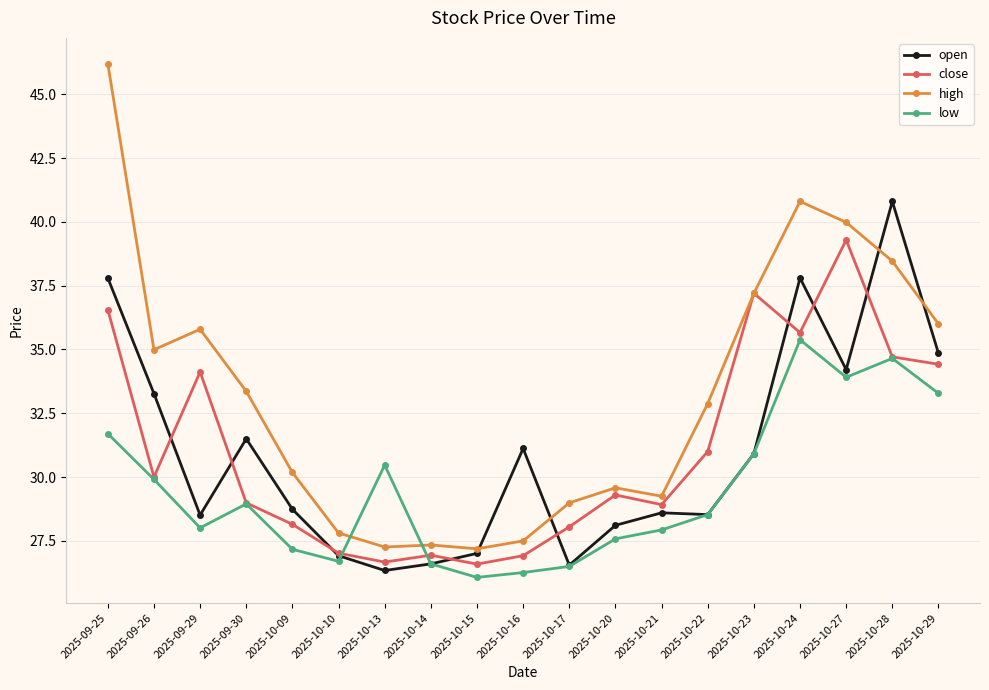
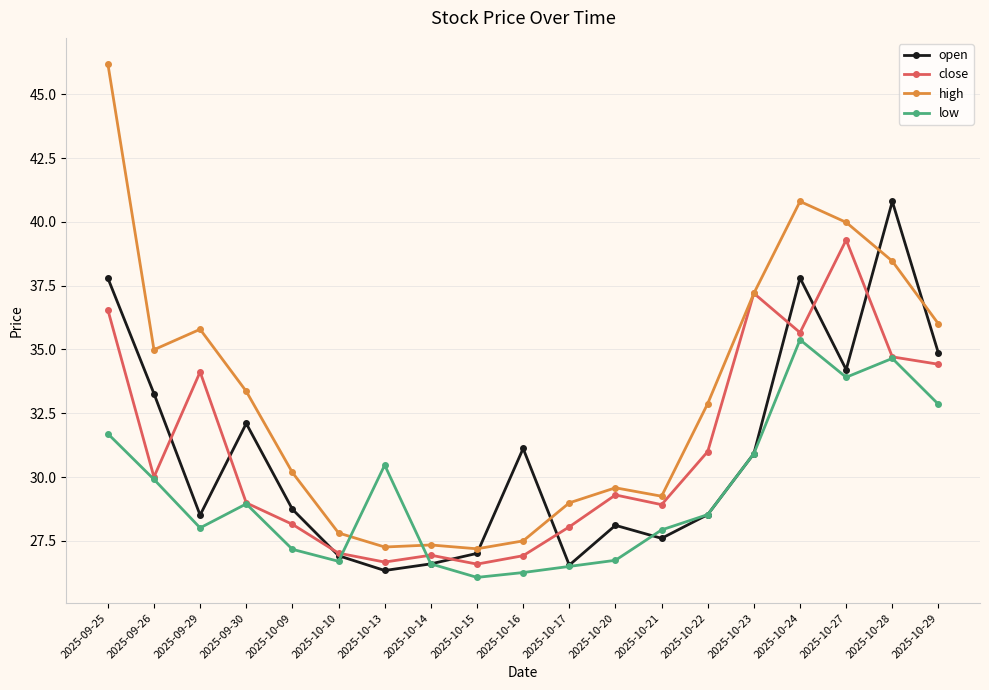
  {
    "open": {
      "2025-09-25": 37.8,
      "2025-09-26": 33.3,
      "2025-09-29": 28.5,
-     "2025-09-30": 31.5,
+     "2025-09-30": 32.1,
      "2025-10-09": 28.7,
      "2025-10-10": 26.9,
      "2025-10-13": 26.3,
      "2025-10-15": 27.0,
      "2025-10-16": 31.1,
      "2025-10-20": 28.1,
-     "2025-10-21": 28.6,
+     "2025-10-21": 27.6,
      "2025-10-24": 37.8,
      "2025-10-27": 34.2,
      "2025-10-28": 40.8,
      "2025-10-29": 34.9
    },
    "low": {
      "2025-09-25": 31.7,
      "2025-09-29": 28.0,
      "2025-10-09": 27.2,
      "2025-10-10": 26.7,
      "2025-10-13": 30.5,
      "2025-10-15": 26.1,
      "2025-10-16": 26.3,
-     "2025-10-20": 27.6,
+     "2025-10-20": 26.7,
      "2025-10-21": 27.9,
      "2025-10-24": 35.4,
      "2025-10-27": 33.9,
-     "2025-10-29": 33.3
+     "2025-10-29": 32.9
    }
  }
